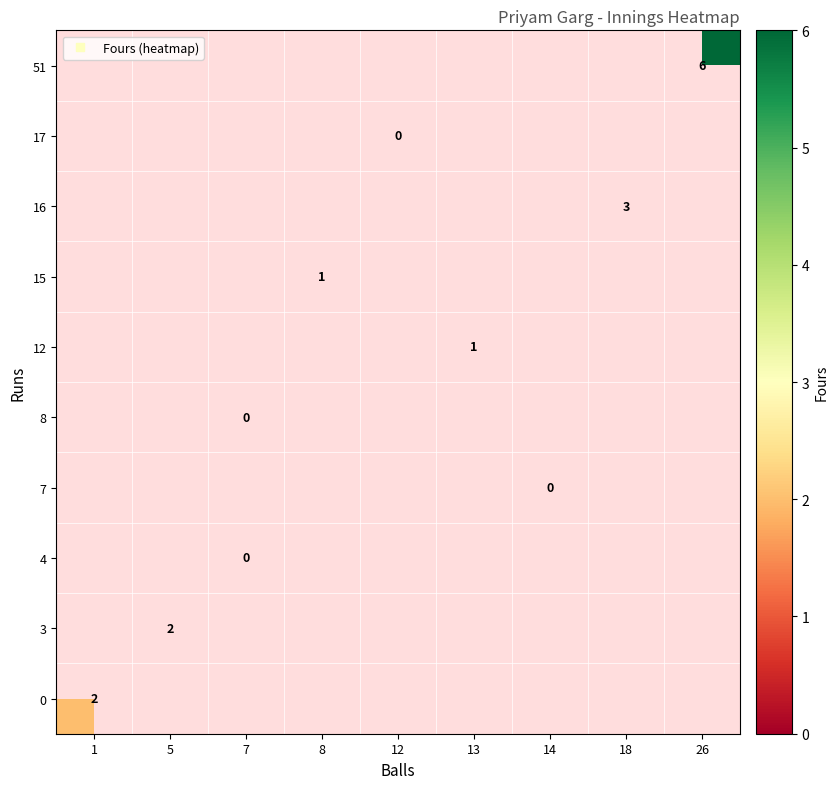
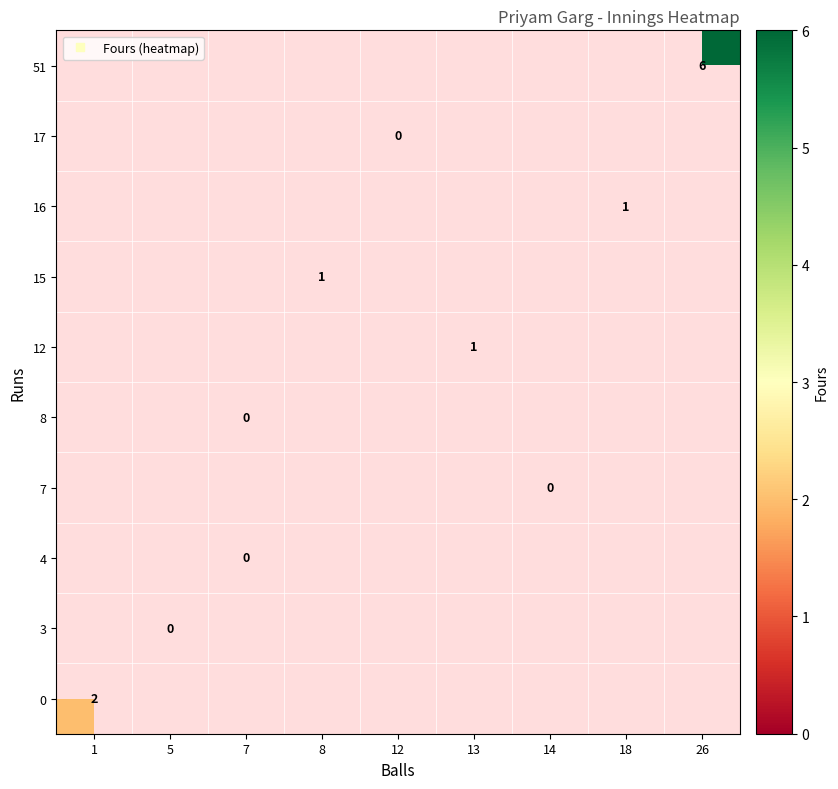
  {
    "51": {
      "26": 6
    },
    "17": {
      "12": 0
    },
    "16": {
-     "18": 3
+     "18": 1
    },
    "15": {
      "8": 1
    },
    "12": {
      "13": 1
    },
    "8": {
      "7": 0
    },
    "7": {
      "14": 0
    },
    "4": {
      "7": 0
    },
    "3": {
-     "5": 2
+     "5": 0
    },
    "0": {
      "1": 2
    }
  }
